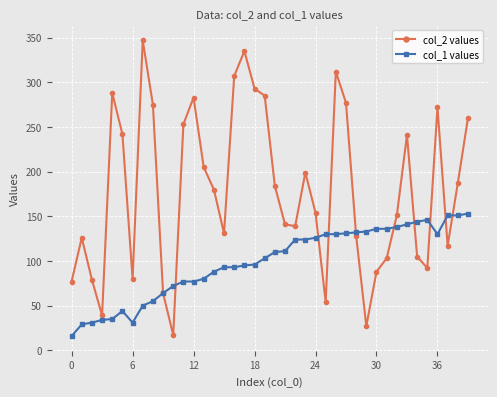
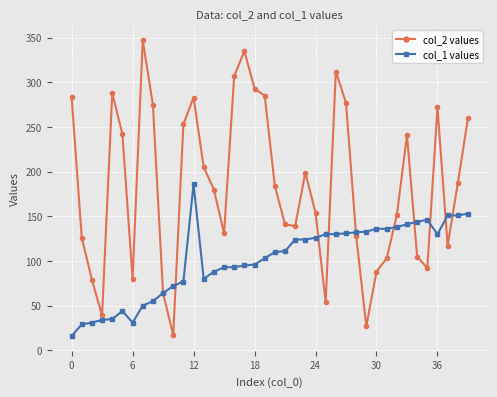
  {
    "col_2 values": {
-     "0": 80,
+     "0": 280,
      "6": 80,
      "12": 280,
      "18": 290,
      "24": 150,
      "30": 90,
      "36": 270
    },
    "col_1 values": {
      "0": 20,
      "6": 30,
-     "12": 80,
+     "12": 190,
      "18": 100,
      "24": 130,
      "30": 140,
      "36": 130
    }
  }
